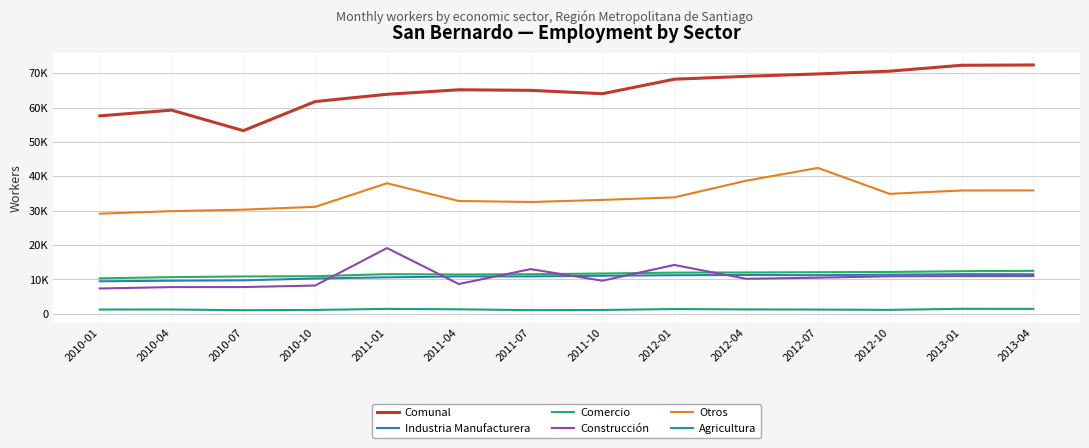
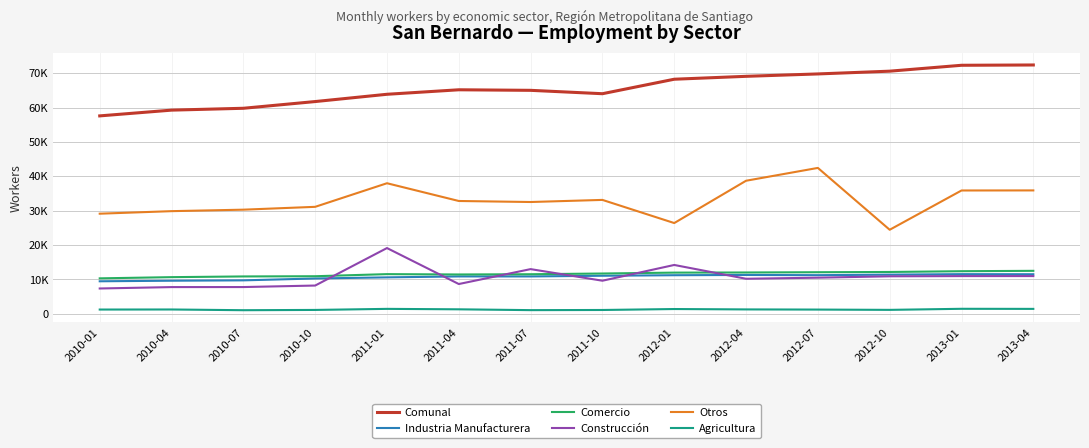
  {
    "Comunal": {
      "2010-01": 58000,
      "2010-04": 59000,
-     "2010-07": 53000,
+     "2010-07": 60000,
      "2010-10": 62000,
      "2011-01": 64000,
      "2011-04": 65000,
      "2011-07": 65000,
      "2011-10": 64000,
      "2012-01": 68000,
      "2012-04": 69000,
      "2012-07": 70000,
      "2012-10": 71000,
      "2013-01": 72000,
      "2013-04": 72000
    },
    "Industria Manufacturera": {
      "2010-01": 9000,
      "2010-04": 10000,
      "2010-07": 10000,
      "2011-01": 11000,
      "2012-01": 11000
    },
    "Construcción": {
      "2010-01": 7000,
      "2010-04": 8000,
      "2010-07": 8000,
      "2010-10": 8000,
      "2011-01": 19000,
      "2011-04": 9000,
      "2011-07": 13000,
      "2011-10": 10000,
      "2012-01": 14000,
      "2012-04": 10000
    },
    "Otros": {
      "2010-01": 29000,
      "2010-04": 30000,
      "2010-07": 30000,
      "2010-10": 31000,
      "2011-01": 38000,
      "2011-04": 33000,
      "2011-07": 33000,
      "2011-10": 33000,
-     "2012-01": 34000,
+     "2012-01": 26000,
      "2012-04": 39000,
      "2012-07": 42000,
-     "2012-10": 35000,
+     "2012-10": 24000,
      "2013-01": 36000,
      "2013-04": 36000
    }
  }
